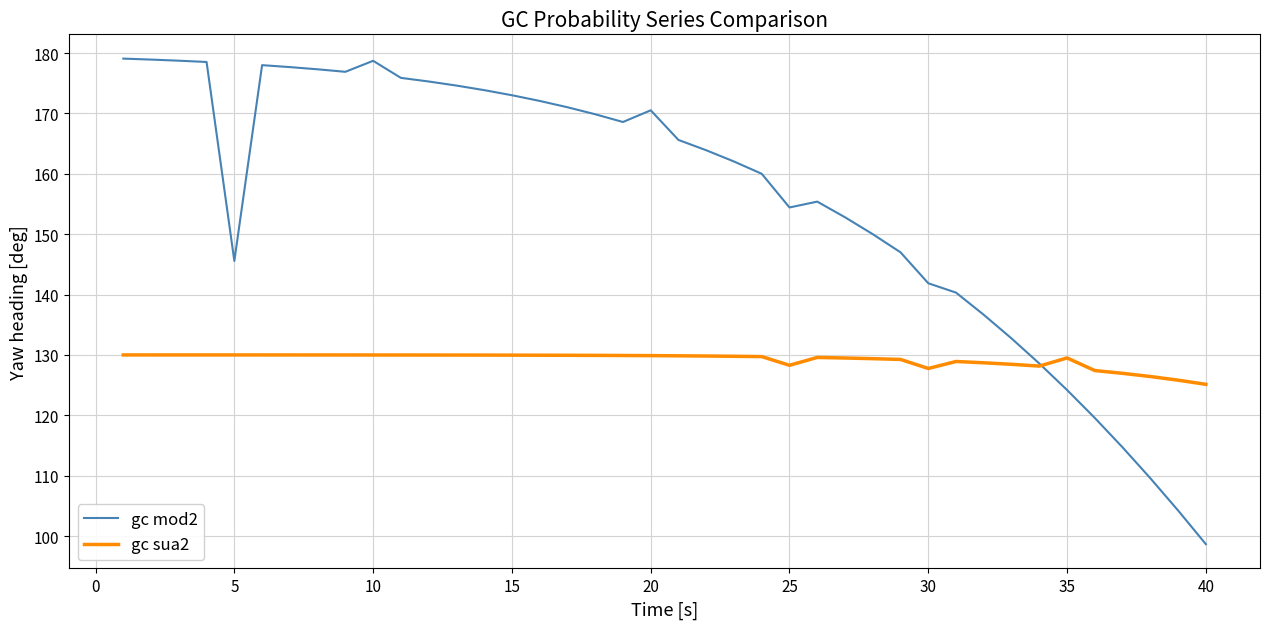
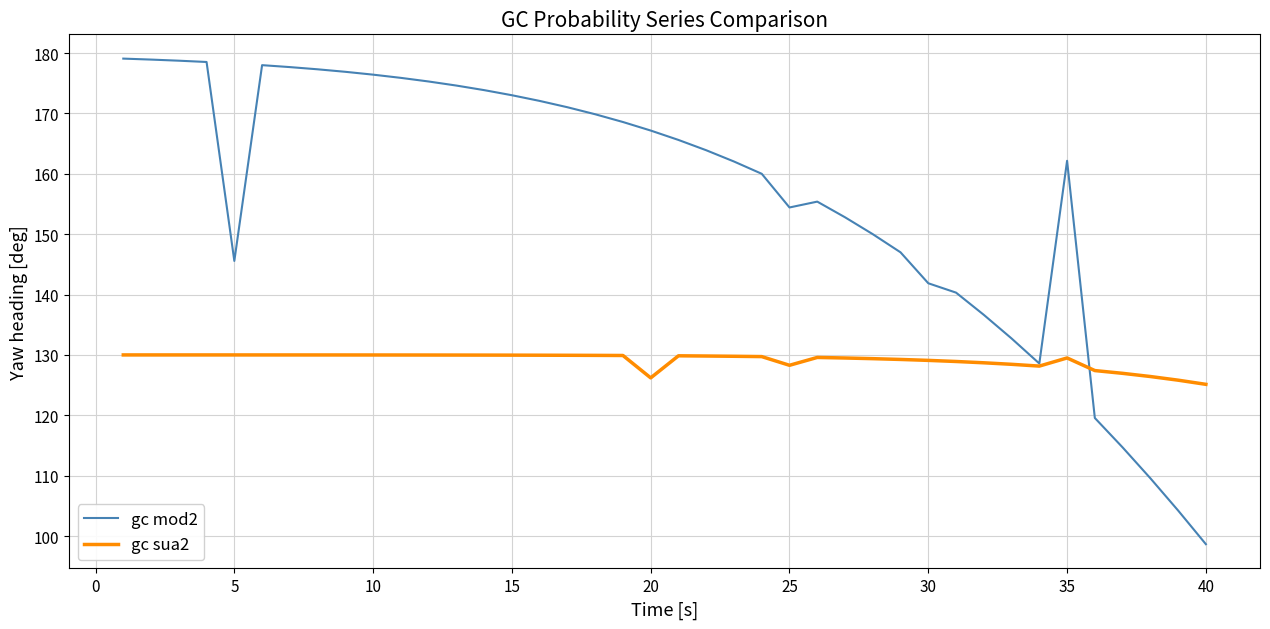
  {
    "gc mod2": {
      "5": 146,
-     "10": 179,
+     "10": 176,
      "15": 173,
-     "20": 171,
+     "20": 167,
      "25": 154,
      "30": 142,
-     "35": 124,
+     "35": 162,
      "40": 99
    },
    "gc sua2": {
      "5": 130,
      "10": 130,
      "15": 130,
-     "20": 130,
+     "20": 126,
      "25": 128,
-     "30": 128,
+     "30": 129,
      "35": 129,
      "40": 125
    }
  }
